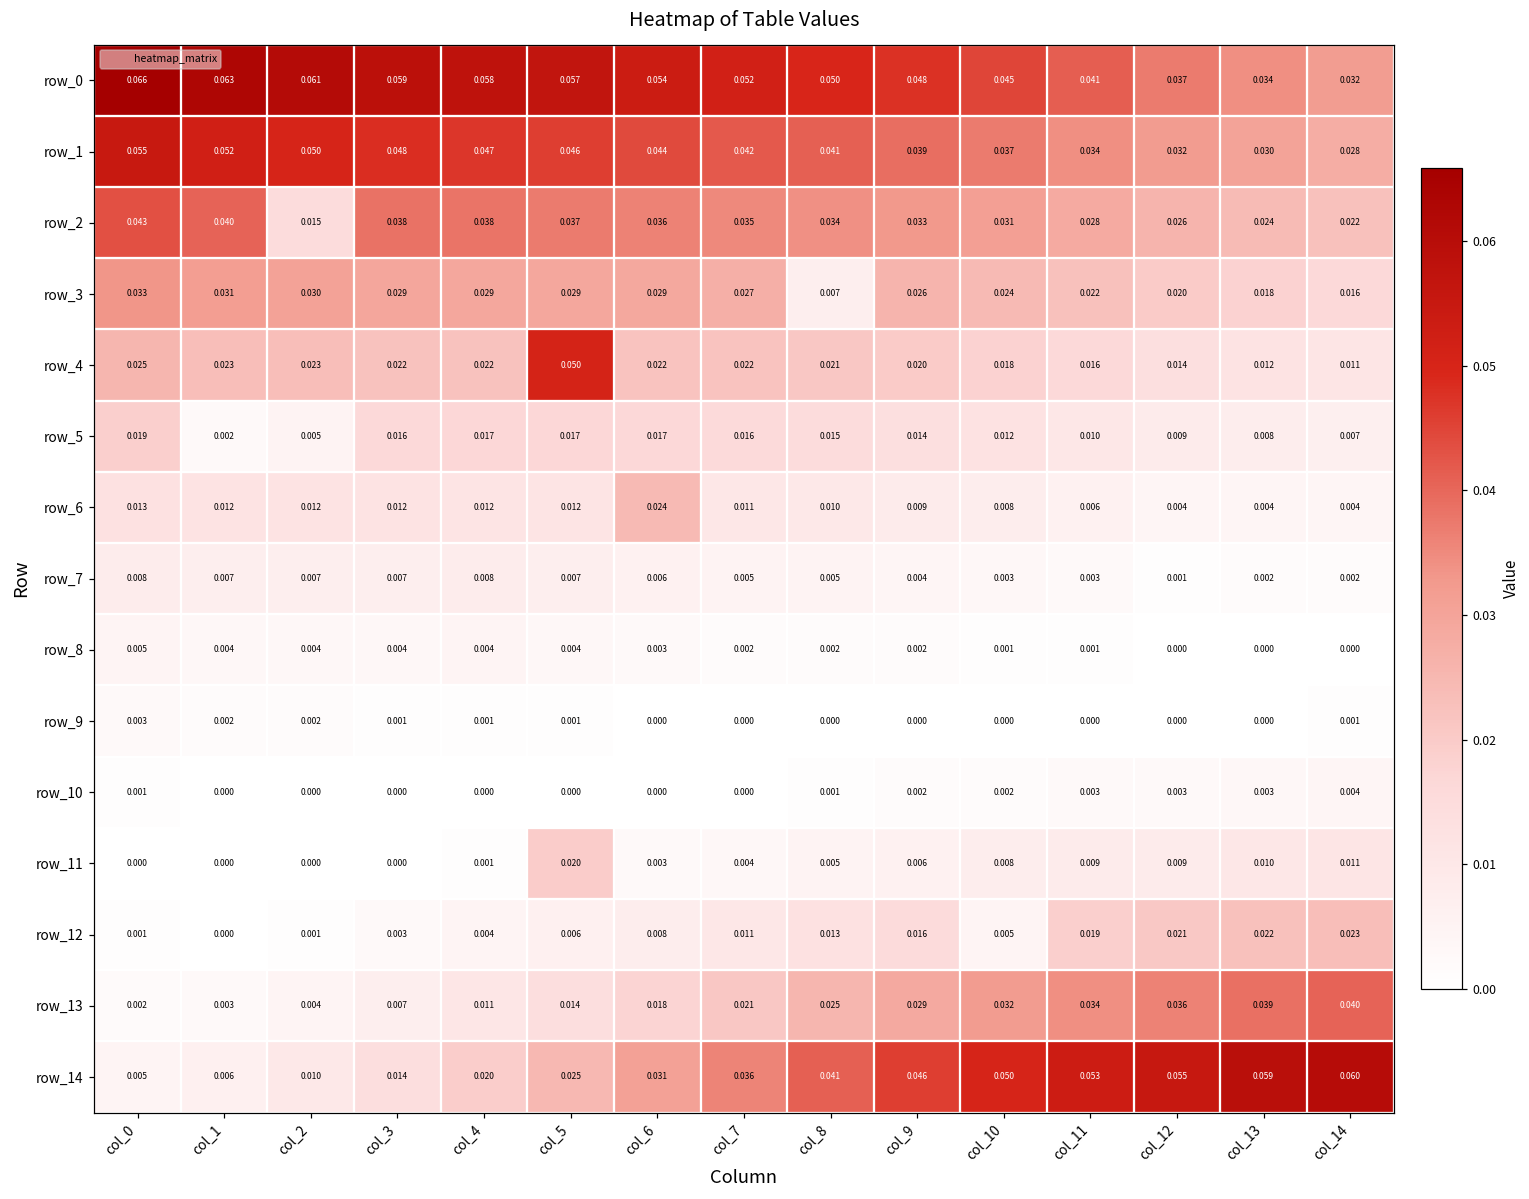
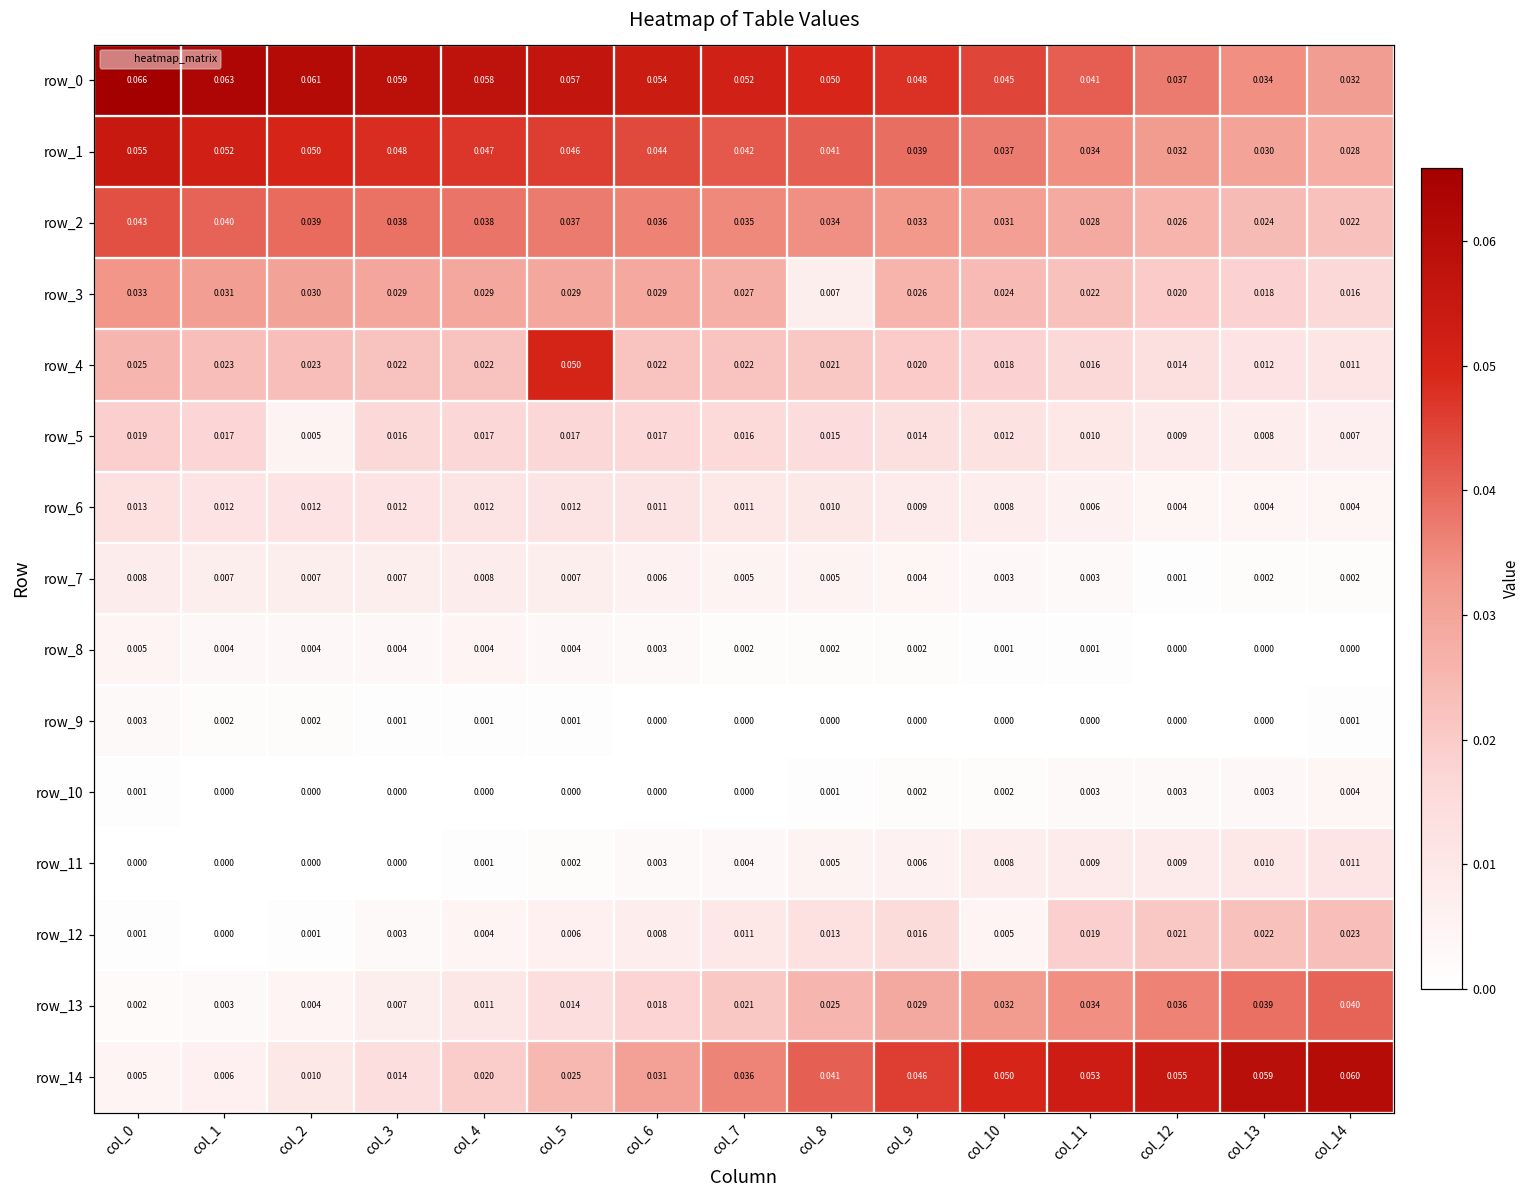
  {
    "row_2": {
      "col_0": 0.043,
      "col_1": 0.040,
-     "col_2": 0.015,
+     "col_2": 0.039,
      "col_3": 0.038,
      "col_4": 0.038,
      "col_5": 0.037,
      "col_6": 0.036,
      "col_7": 0.035,
      "col_8": 0.034,
      "col_9": 0.033,
      "col_10": 0.031,
      "col_11": 0.028,
      "col_12": 0.026,
      "col_13": 0.024,
      "col_14": 0.022
    },
    "row_5": {
      "col_0": 0.019,
-     "col_1": 0.002,
+     "col_1": 0.017,
      "col_2": 0.005,
      "col_3": 0.016,
      "col_4": 0.017,
      "col_5": 0.017,
      "col_6": 0.017,
      "col_7": 0.016,
      "col_8": 0.015,
      "col_9": 0.014,
      "col_10": 0.012,
      "col_11": 0.010,
      "col_12": 0.009,
      "col_13": 0.008,
      "col_14": 0.007
    },
    "row_6": {
      "col_0": 0.013,
      "col_1": 0.012,
      "col_2": 0.012,
      "col_3": 0.012,
      "col_4": 0.012,
      "col_5": 0.012,
-     "col_6": 0.024,
+     "col_6": 0.011,
      "col_7": 0.011,
      "col_8": 0.010,
      "col_9": 0.009,
      "col_10": 0.008,
      "col_11": 0.006,
      "col_12": 0.004,
      "col_13": 0.004,
      "col_14": 0.004
    },
    "row_11": {
      "col_0": 0.000,
      "col_1": 0.000,
      "col_2": 0.000,
      "col_3": 0.000,
      "col_4": 0.001,
-     "col_5": 0.020,
+     "col_5": 0.002,
      "col_6": 0.003,
      "col_7": 0.004,
      "col_8": 0.005,
      "col_9": 0.006,
      "col_10": 0.008,
      "col_11": 0.009,
      "col_12": 0.009,
      "col_13": 0.010,
      "col_14": 0.011
    }
  }
